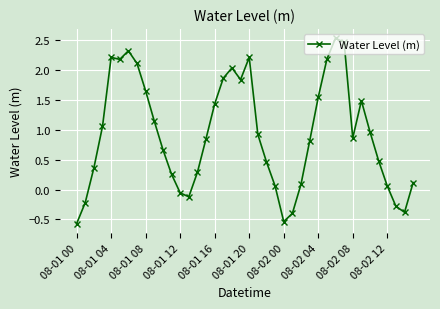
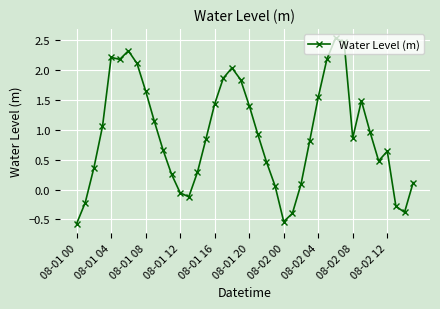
  {
    "08-01 00": -0.6,
    "08-01 04": 2.2,
    "08-01 08": 1.7,
    "08-01 12": -0.1,
    "08-01 16": 1.4,
-   "08-01 20": 2.2,
+   "08-01 20": 1.4,
    "08-02 00": -0.5,
    "08-02 04": 1.5,
    "08-02 08": 0.9,
-   "08-02 12": 0.1
+   "08-02 12": 0.6
  }
